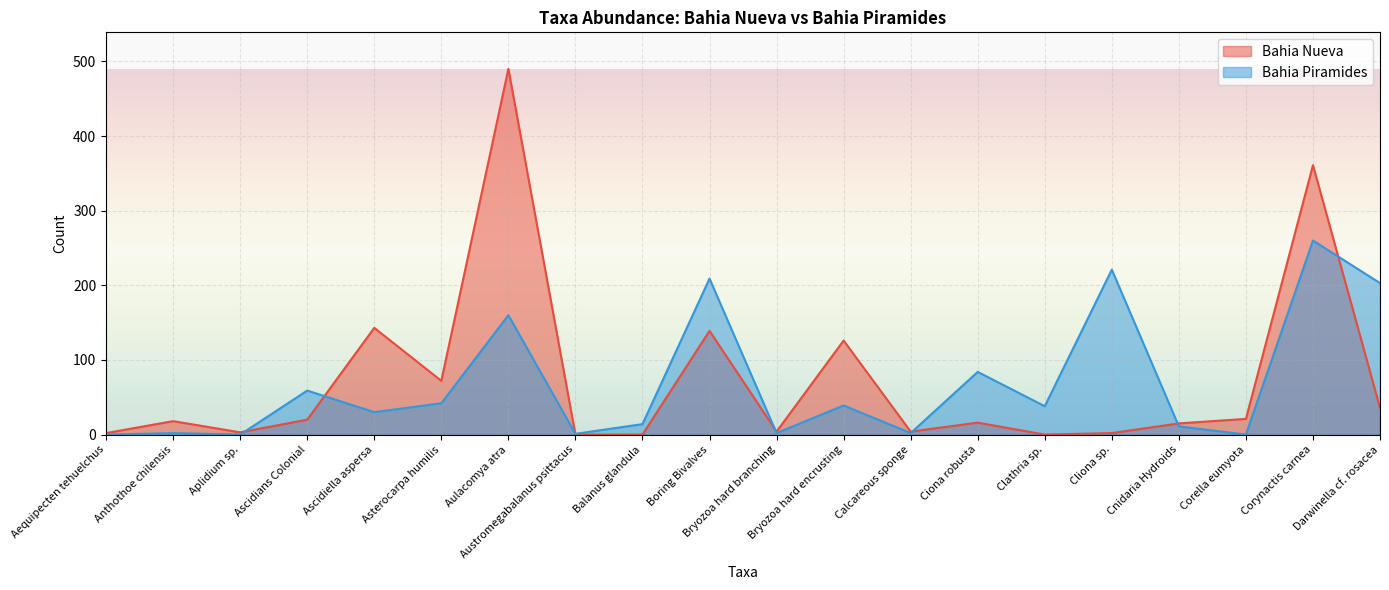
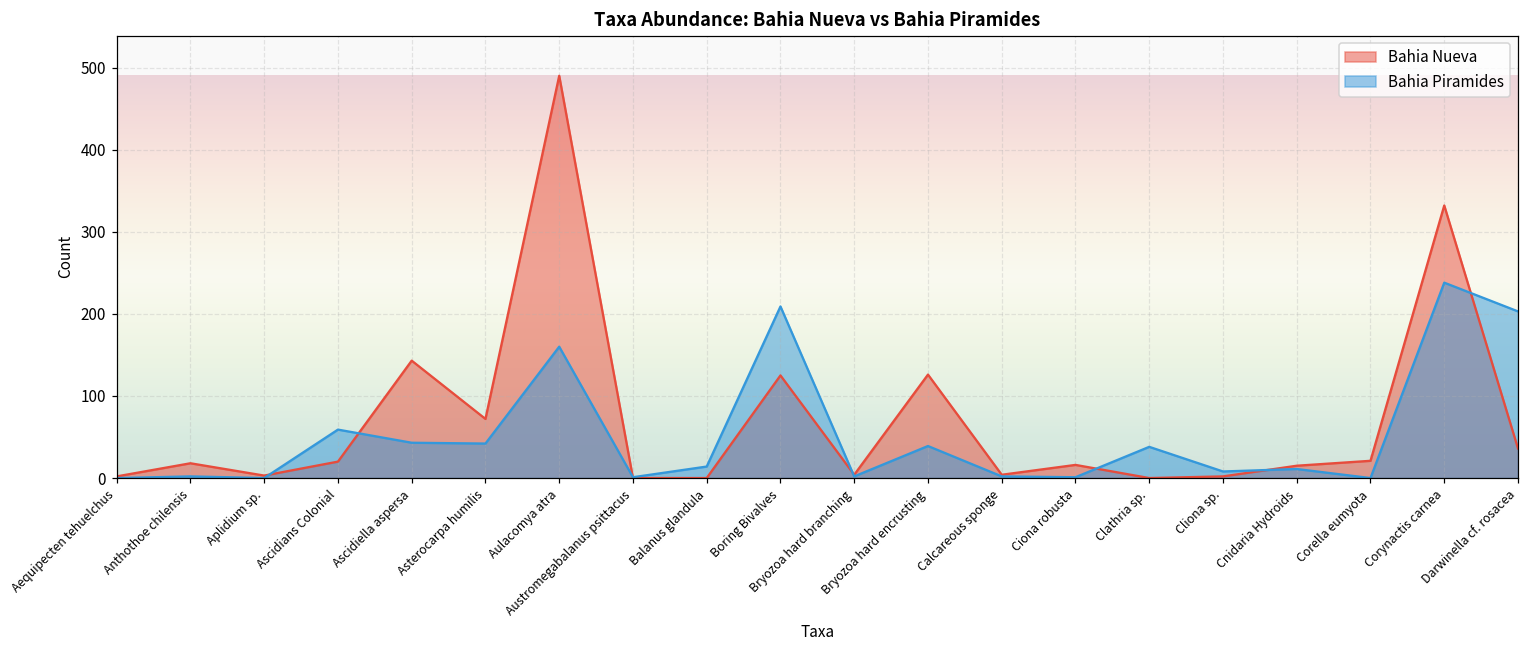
  {
    "Bahia Nueva": {
      "Anthothoe chilensis": 20,
      "Ascidians Colonial": 20,
      "Ascidiella aspersa": 140,
      "Asterocarpa humilis": 70,
      "Aulacomya atra": 490,
      "Balanus glandula": 0,
-     "Boring Bivalves": 140,
+     "Boring Bivalves": 130,
      "Bryozoa hard encrusting": 130,
      "Ciona robusta": 20,
      "Clathria sp.": 0,
      "Cliona sp.": 0,
      "Cnidaria Hydroids": 20,
      "Corella eumyota": 20,
-     "Corynactis carnea": 360,
+     "Corynactis carnea": 330,
      "Darwinella cf. rosacea": 40
    },
    "Bahia Piramides": {
      "Anthothoe chilensis": 0,
      "Ascidians Colonial": 60,
-     "Ascidiella aspersa": 30,
+     "Ascidiella aspersa": 40,
      "Asterocarpa humilis": 40,
      "Aulacomya atra": 160,
      "Balanus glandula": 10,
      "Boring Bivalves": 210,
      "Bryozoa hard encrusting": 40,
-     "Ciona robusta": 80,
+     "Ciona robusta": 0,
      "Clathria sp.": 40,
-     "Cliona sp.": 220,
+     "Cliona sp.": 10,
      "Cnidaria Hydroids": 10,
      "Corella eumyota": 0,
-     "Corynactis carnea": 260,
+     "Corynactis carnea": 240,
      "Darwinella cf. rosacea": 200
    }
  }
